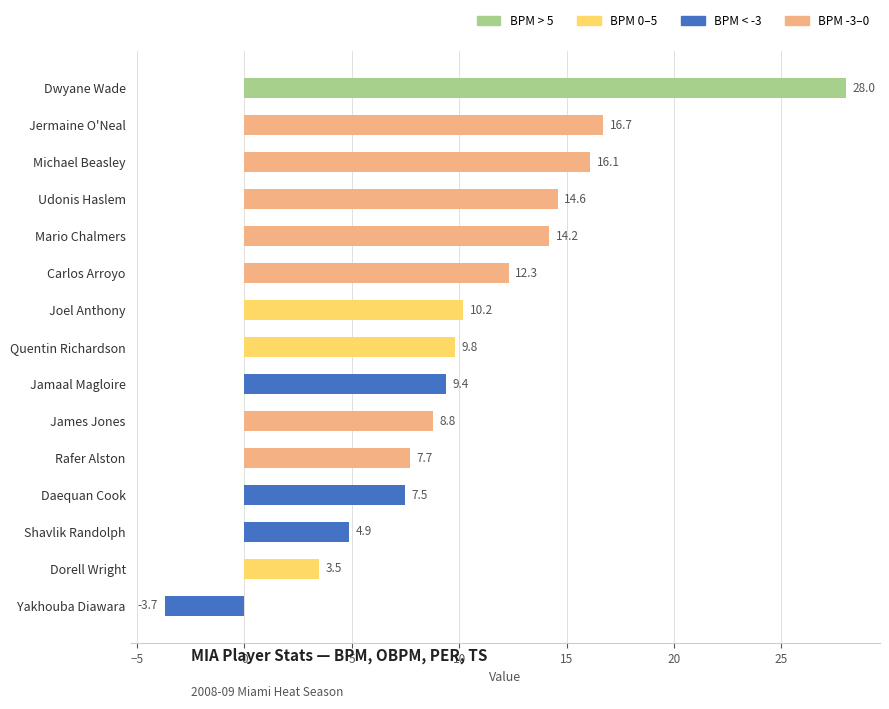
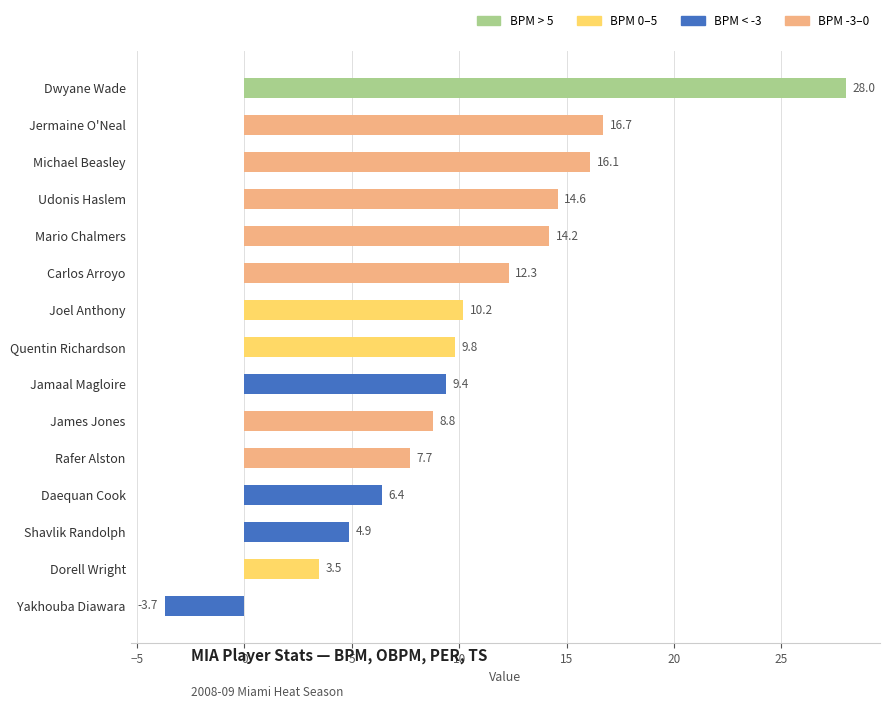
  {
    "Dwyane Wade": 28.0,
    "Jermaine O'Neal": 16.7,
    "Michael Beasley": 16.1,
    "Udonis Haslem": 14.6,
    "Mario Chalmers": 14.2,
    "Carlos Arroyo": 12.3,
    "Joel Anthony": 10.2,
    "Quentin Richardson": 9.8,
    "Jamaal Magloire": 9.4,
    "James Jones": 8.8,
    "Rafer Alston": 7.7,
-   "Daequan Cook": 7.5,
+   "Daequan Cook": 6.4,
    "Shavlik Randolph": 4.9,
    "Dorell Wright": 3.5,
    "Yakhouba Diawara": -3.7
  }
